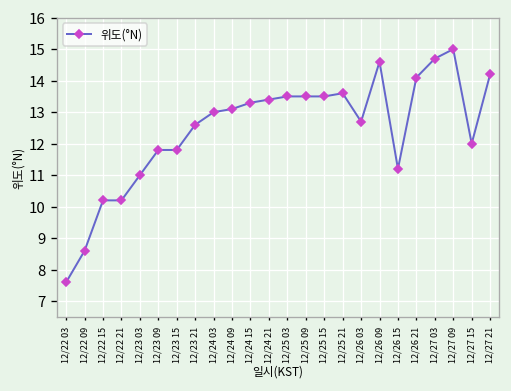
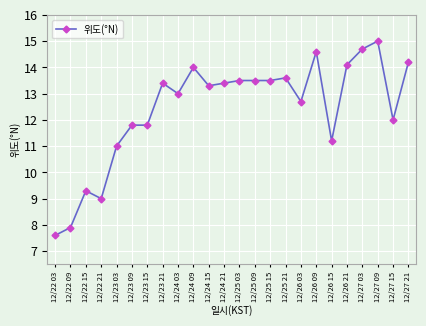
  {
    "12/22 03": 7.6,
-   "12/22 09": 8.6,
-   "12/22 15": 10.2,
-   "12/22 21": 10.2,
+   "12/22 09": 7.9,
+   "12/22 15": 9.3,
+   "12/22 21": 9.0,
    "12/23 03": 11.0,
    "12/23 09": 11.8,
    "12/23 15": 11.8,
-   "12/23 21": 12.6,
+   "12/23 21": 13.4,
    "12/24 03": 13.0,
-   "12/24 09": 13.1,
+   "12/24 09": 14.0,
    "12/24 15": 13.3,
    "12/24 21": 13.4,
    "12/25 03": 13.5,
    "12/25 09": 13.5,
    "12/25 15": 13.5,
    "12/25 21": 13.6,
    "12/26 03": 12.7,
    "12/26 09": 14.6,
    "12/26 15": 11.2,
    "12/26 21": 14.1,
    "12/27 03": 14.7,
    "12/27 09": 15.0,
    "12/27 15": 12.0,
    "12/27 21": 14.2
  }
